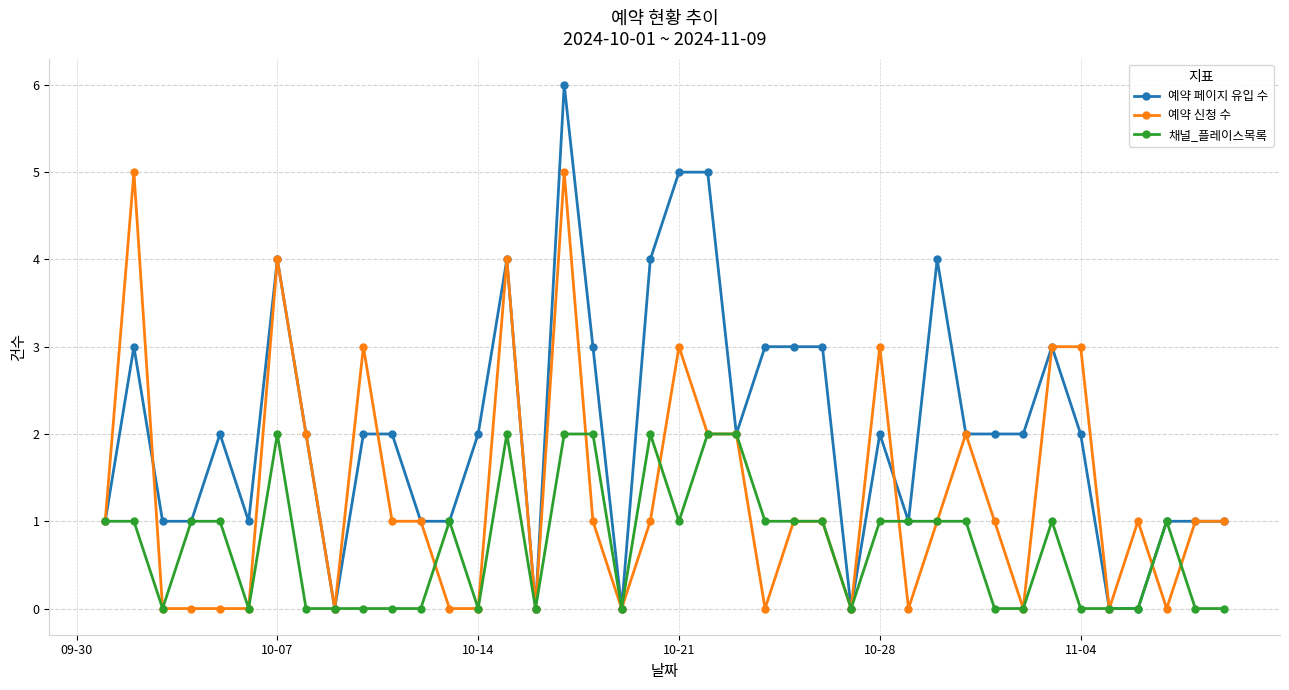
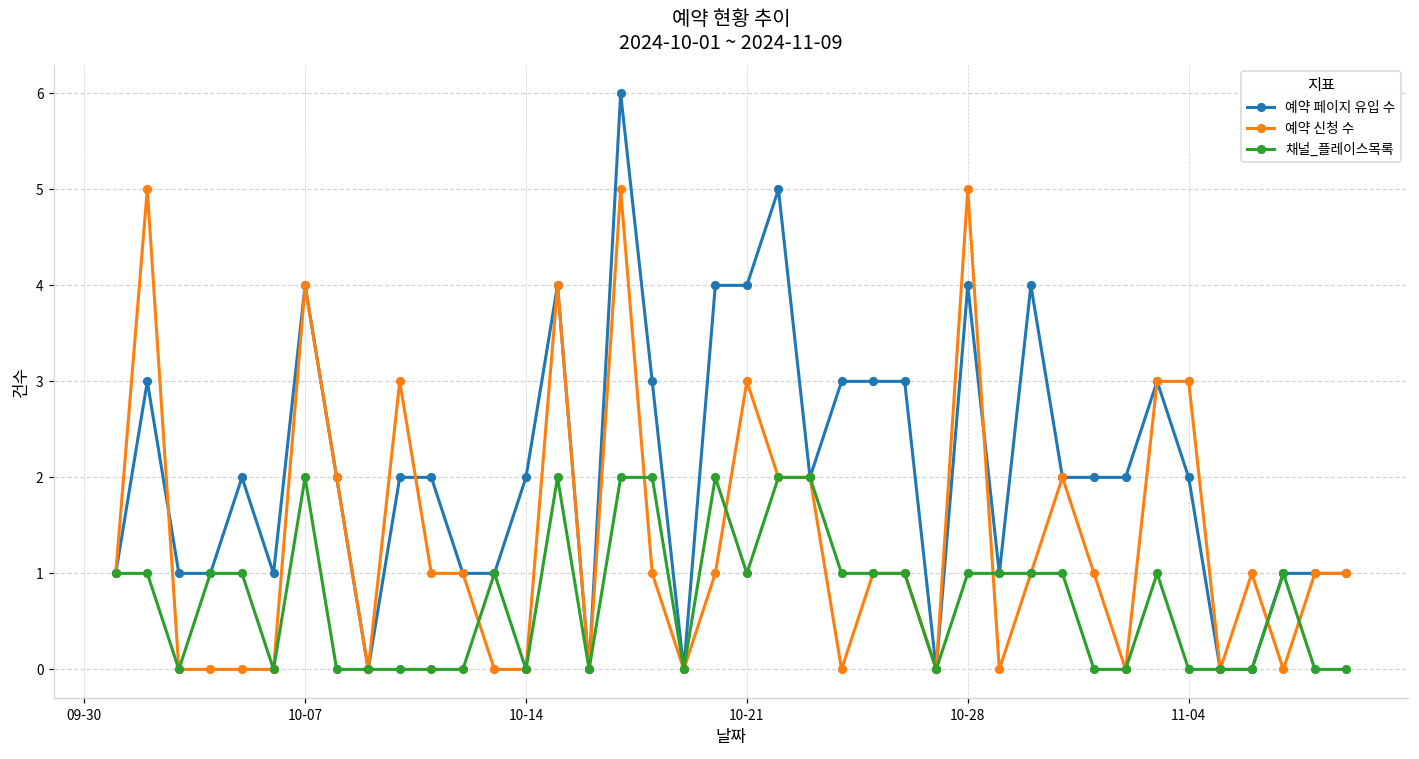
  {
    "예약 페이지 유입 수": {
      "10-14": 2,
-     "10-21": 5,
-     "10-28": 2,
+     "10-21": 4,
+     "10-28": 4,
      "11-04": 2
    },
    "예약 신청 수": {
      "10-21": 3,
-     "10-28": 3,
+     "10-28": 5,
      "11-04": 3
    },
    "채널_플레이스목록": {
      "10-07": 2,
      "10-21": 1,
      "10-28": 1,
      "11-04": 0
    }
  }
